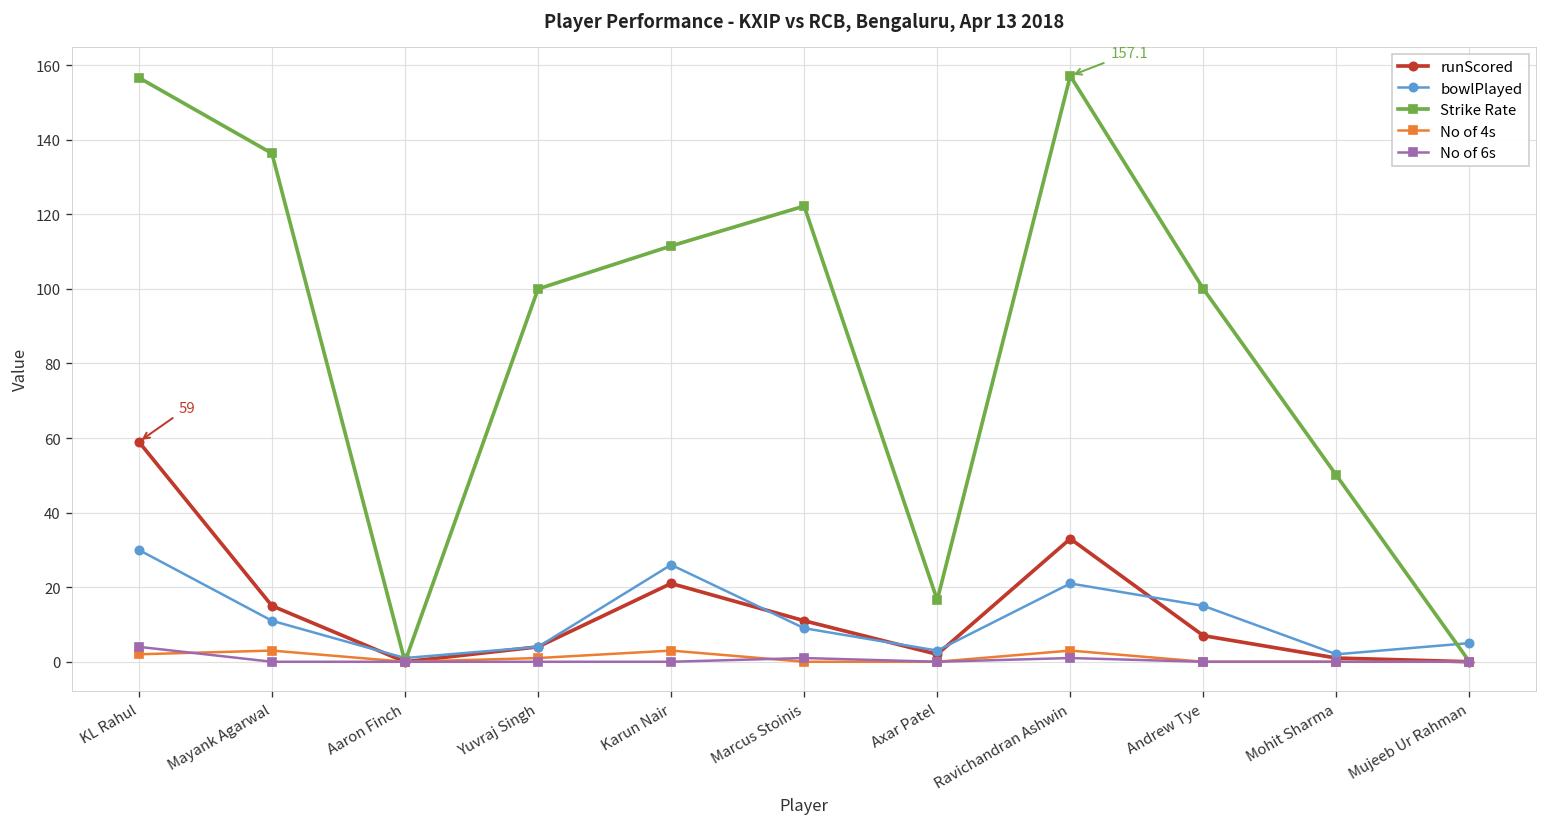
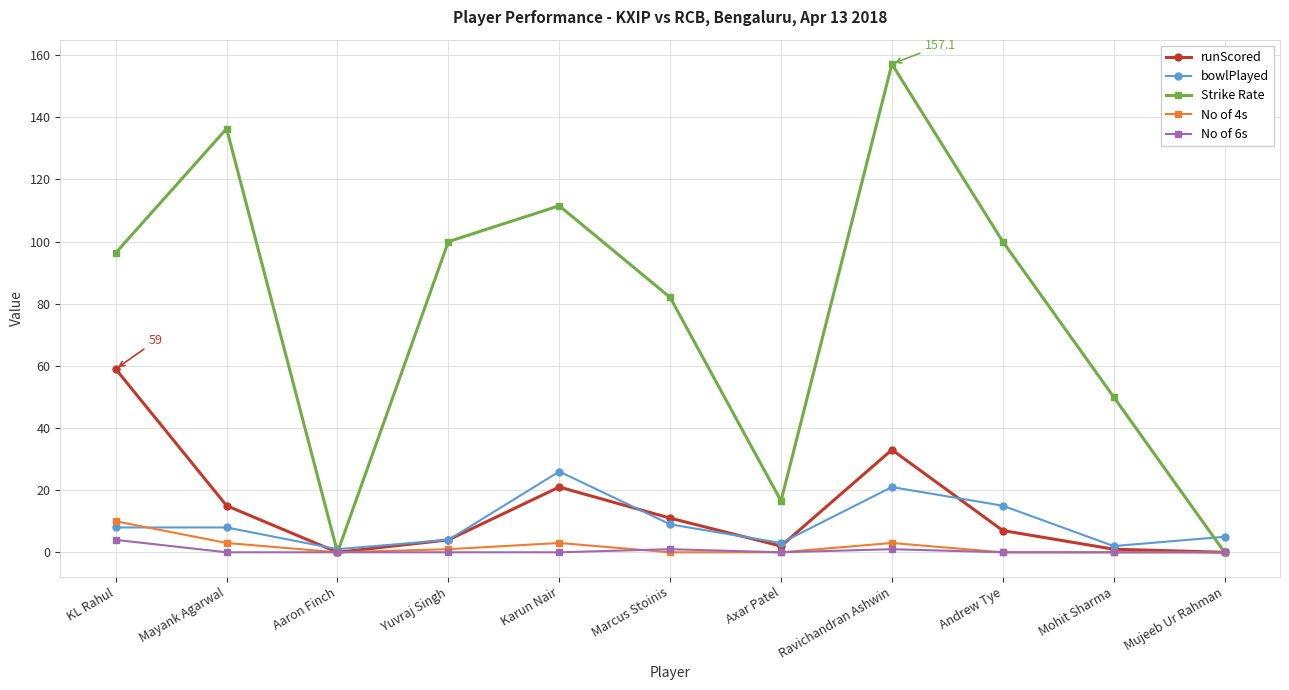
  {
    "runScored": {
      "KL Rahul": 59
    },
    "bowlPlayed": {
-     "KL Rahul": 30,
-     "Mayank Agarwal": 11,
+     "KL Rahul": 8,
+     "Mayank Agarwal": 8,
      "Aaron Finch": 1,
      "Karun Nair": 26,
      "Marcus Stoinis": 9,
      "Axar Patel": 3,
      "Ravichandran Ashwin": 21,
      "Andrew Tye": 15,
      "Mohit Sharma": 2,
      "Mujeeb Ur Rahman": 5
    },
    "Strike Rate": {
-     "KL Rahul": 157,
+     "KL Rahul": 96,
      "Mayank Agarwal": 136,
      "Yuvraj Singh": 100,
      "Karun Nair": 112,
-     "Marcus Stoinis": 122,
+     "Marcus Stoinis": 82,
      "Axar Patel": 17,
      "Andrew Tye": 100,
      "Mohit Sharma": 50
    },
    "No of 4s": {
-     "KL Rahul": 2,
+     "KL Rahul": 10,
      "Mayank Agarwal": 3,
      "Yuvraj Singh": 1,
      "Karun Nair": 3,
      "Marcus Stoinis": 0,
      "Ravichandran Ashwin": 3
    },
    "No of 6s": {
      "KL Rahul": 4,
      "Mayank Agarwal": 0,
      "Yuvraj Singh": 0,
      "Karun Nair": 0,
      "Marcus Stoinis": 1,
      "Ravichandran Ashwin": 1
    }
  }
